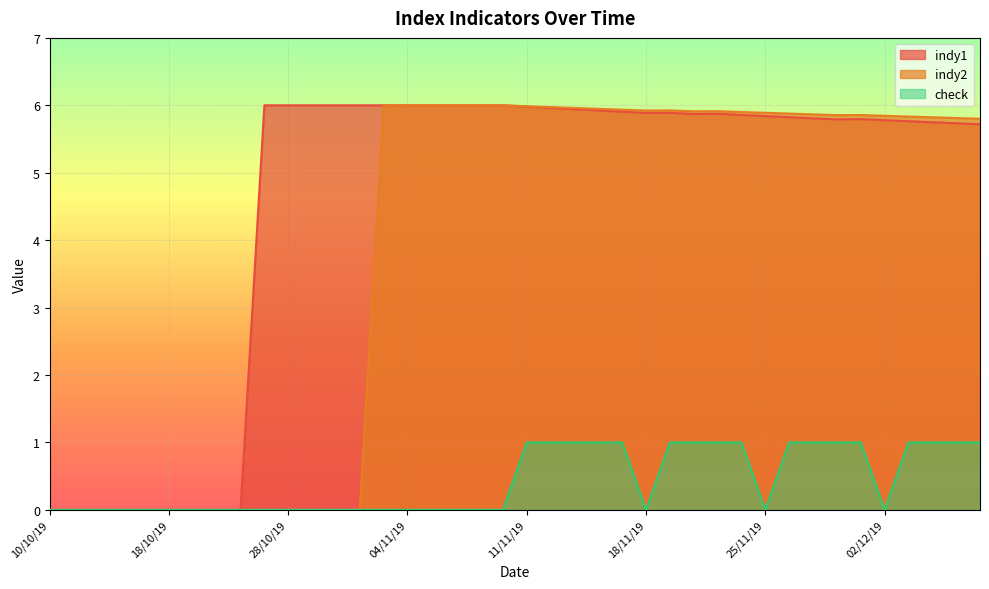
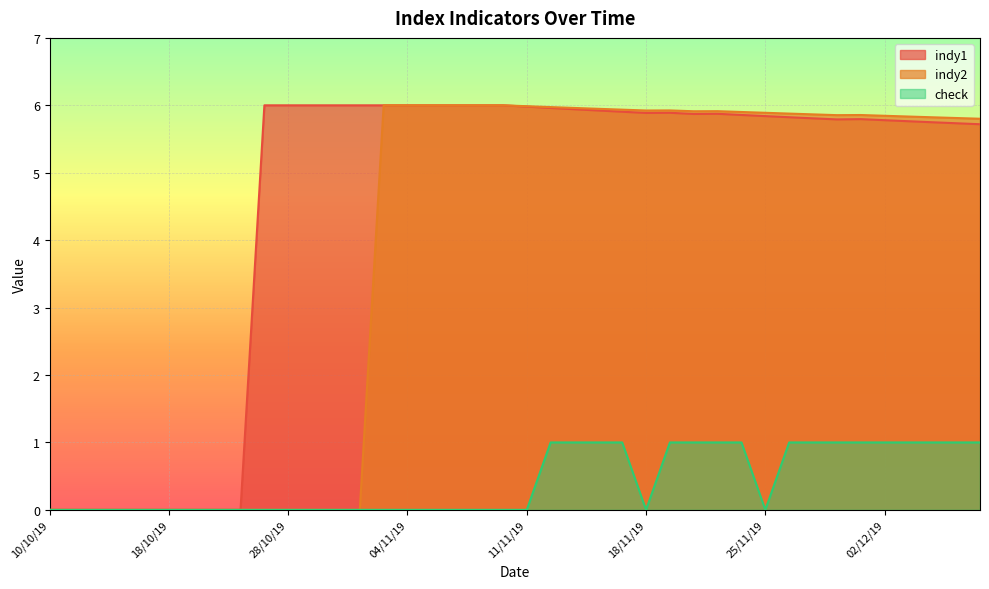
  {
    "check": {
      "04/11/19": 0,
-     "11/11/19": 1,
+     "11/11/19": 0,
      "18/11/19": 0,
      "25/11/19": 0,
-     "02/12/19": 0
+     "02/12/19": 1
    }
  }
